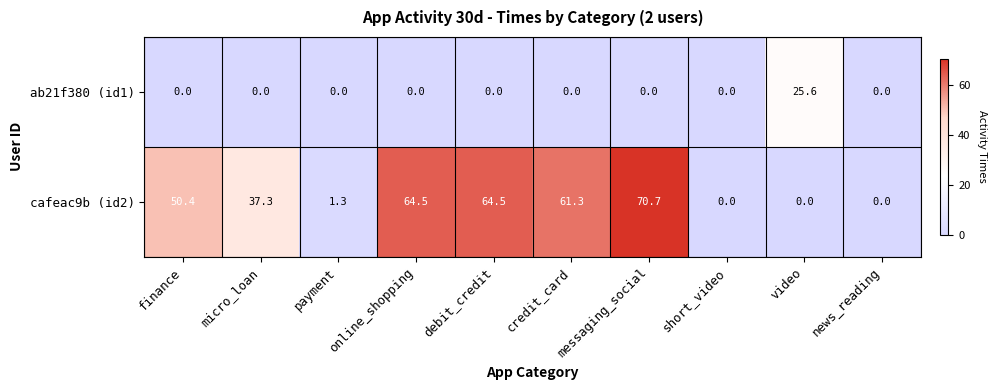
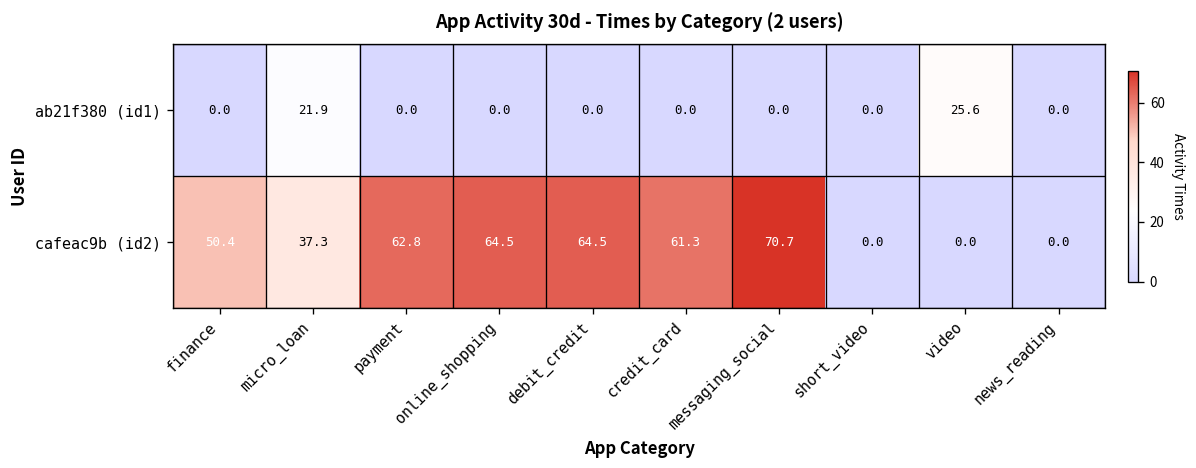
  {
    "ab21f380 (id1)": {
      "finance": 0.0,
-     "micro_loan": 0.0,
+     "micro_loan": 21.9,
      "payment": 0.0,
      "online_shopping": 0.0,
      "debit_credit": 0.0,
      "credit_card": 0.0,
      "messaging_social": 0.0,
      "short_video": 0.0,
      "video": 25.6,
      "news_reading": 0.0
    },
    "cafeac9b (id2)": {
      "finance": 50.4,
      "micro_loan": 37.3,
-     "payment": 1.3,
+     "payment": 62.8,
      "online_shopping": 64.5,
      "debit_credit": 64.5,
      "credit_card": 61.3,
      "messaging_social": 70.7,
      "short_video": 0.0,
      "video": 0.0,
      "news_reading": 0.0
    }
  }
